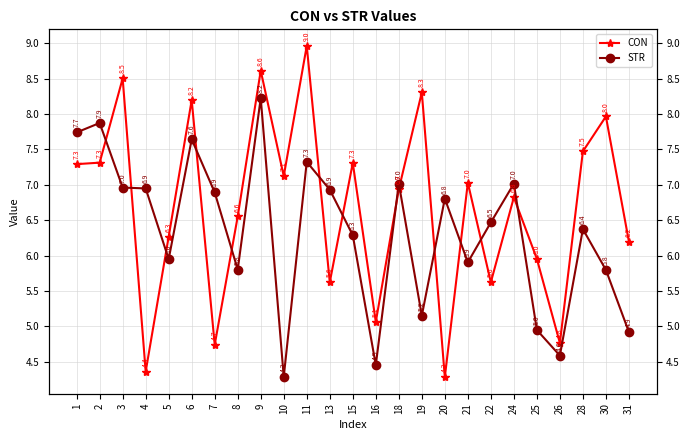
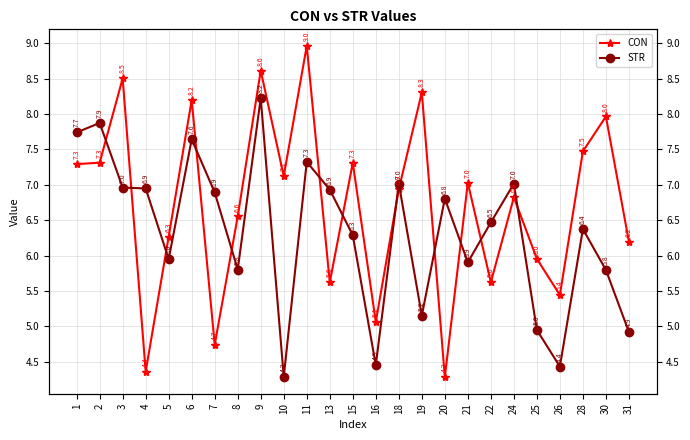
  {
    "CON": {
      "1": 7.3,
      "2": 7.3,
      "3": 8.5,
      "4": 4.4,
      "5": 6.3,
      "6": 8.2,
      "7": 4.7,
      "8": 6.6,
      "9": 8.6,
      "10": 7.1,
      "11": 9.0,
      "13": 5.6,
      "15": 7.3,
      "16": 5.1,
      "19": 8.3,
      "20": 4.3,
      "21": 7.0,
      "22": 5.6,
      "25": 6.0,
-     "26": 4.8,
+     "26": 5.4,
      "28": 7.5,
      "30": 8.0,
      "31": 6.2
    },
    "STR": {
      "1": 7.7,
      "2": 7.9,
      "3": 7.0,
      "4": 6.9,
      "5": 6.0,
      "6": 7.6,
      "7": 6.9,
      "8": 5.8,
      "9": 8.2,
      "10": 4.3,
      "11": 7.3,
      "13": 6.9,
      "15": 6.3,
      "16": 4.5,
      "19": 5.2,
      "20": 6.8,
      "21": 5.9,
      "22": 6.5,
      "24": 7.0,
      "25": 5.0,
-     "26": 4.6,
+     "26": 4.4,
      "28": 6.4,
      "30": 5.8,
      "31": 4.9
    }
  }
